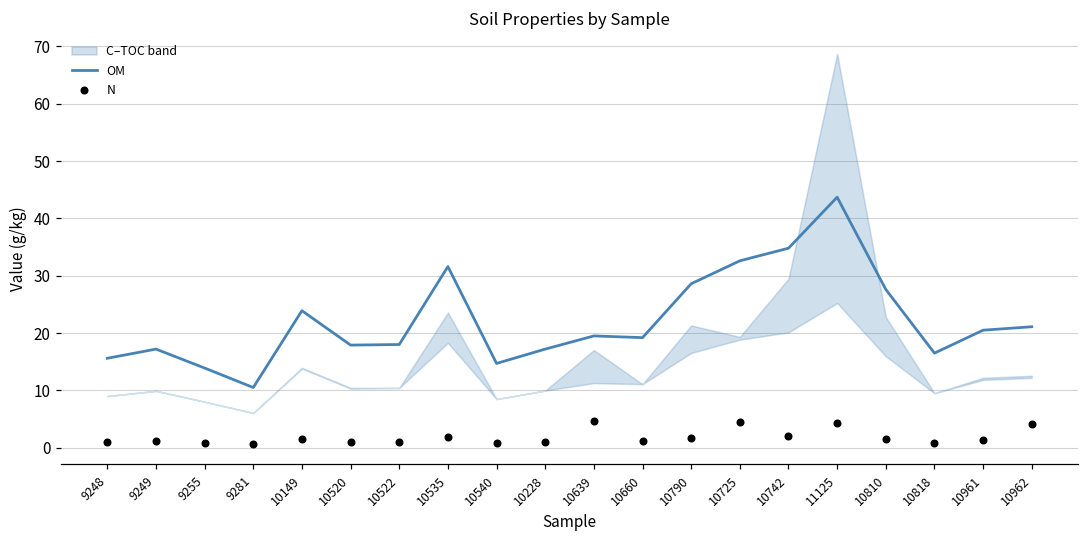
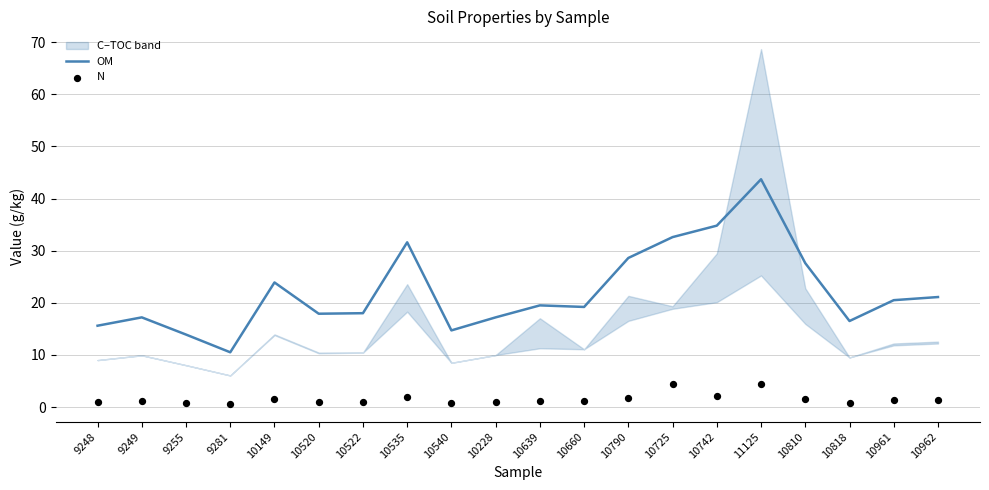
  {
    "N": {
-     "10639": 5,
-     "10962": 4
+     "10639": 1,
+     "10962": 1
    }
  }
